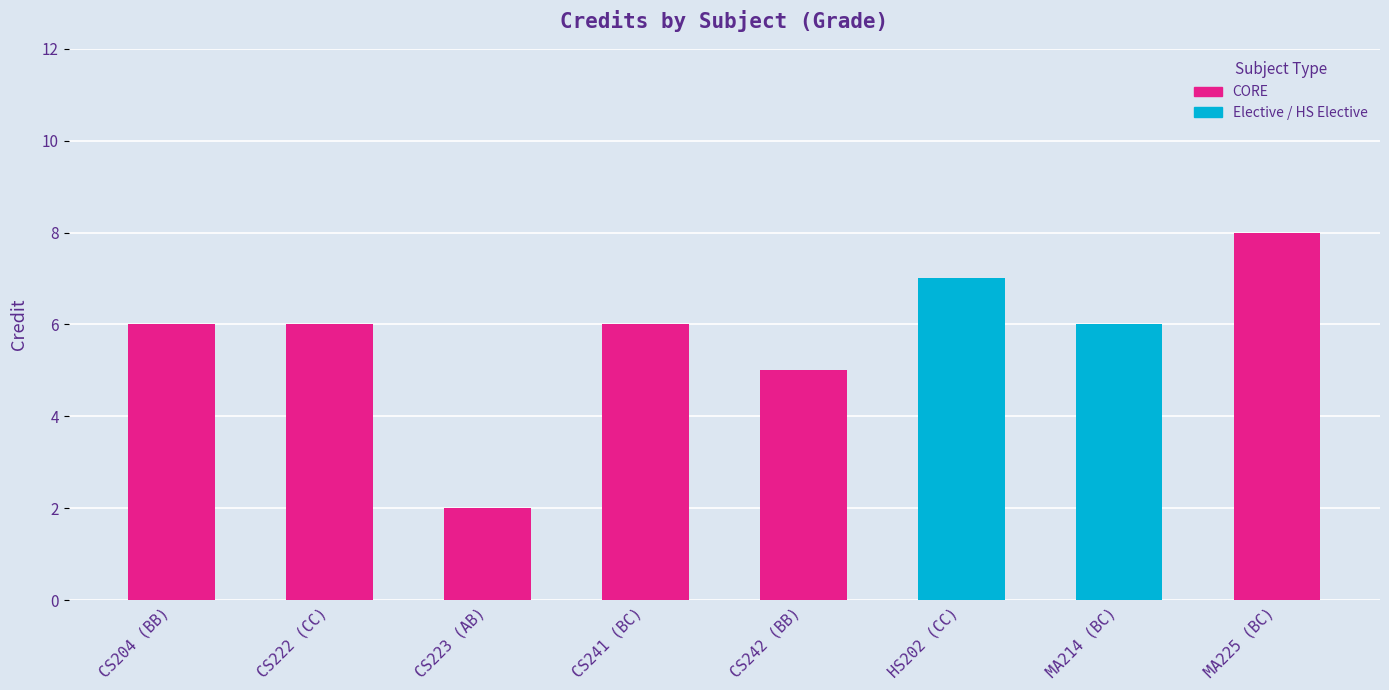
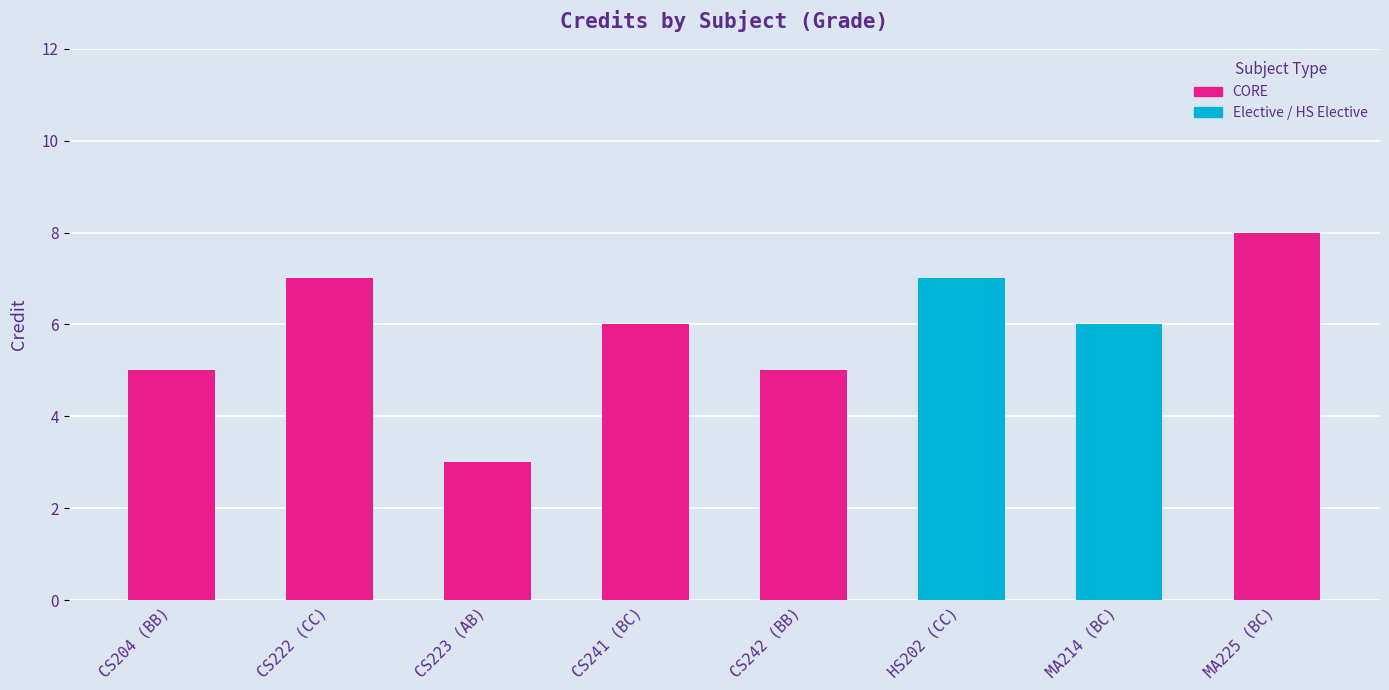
  {
-   "CS204 (BB)": 6,
-   "CS222 (CC)": 6,
-   "CS223 (AB)": 2,
+   "CS204 (BB)": 5,
+   "CS222 (CC)": 7,
+   "CS223 (AB)": 3,
    "CS241 (BC)": 6,
    "CS242 (BB)": 5,
    "HS202 (CC)": 7,
    "MA214 (BC)": 6,
    "MA225 (BC)": 8
  }
